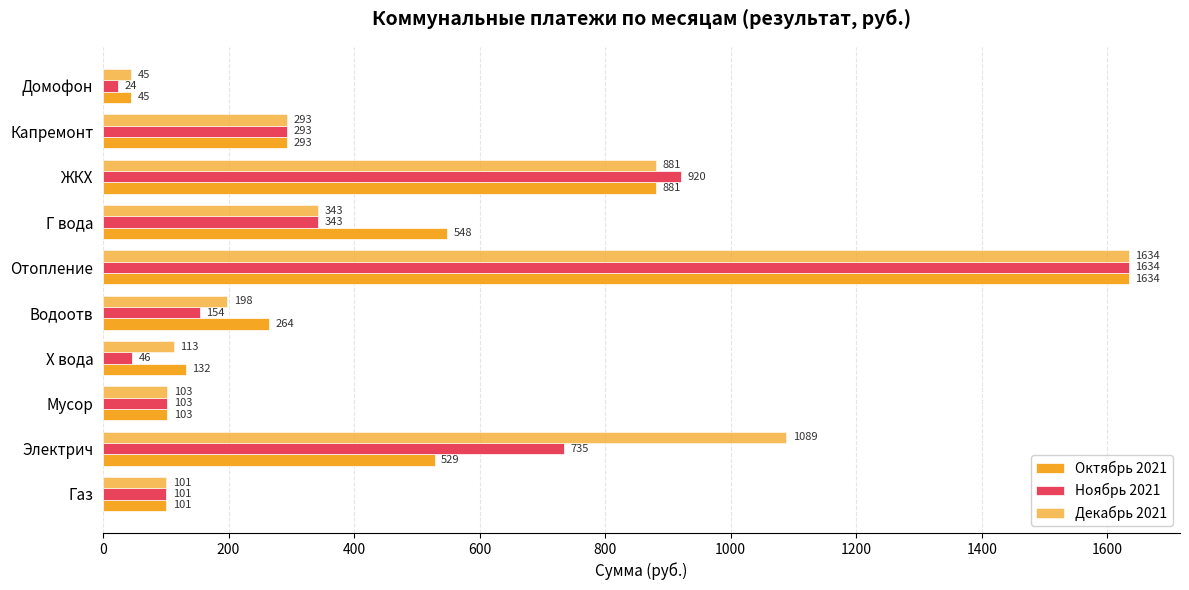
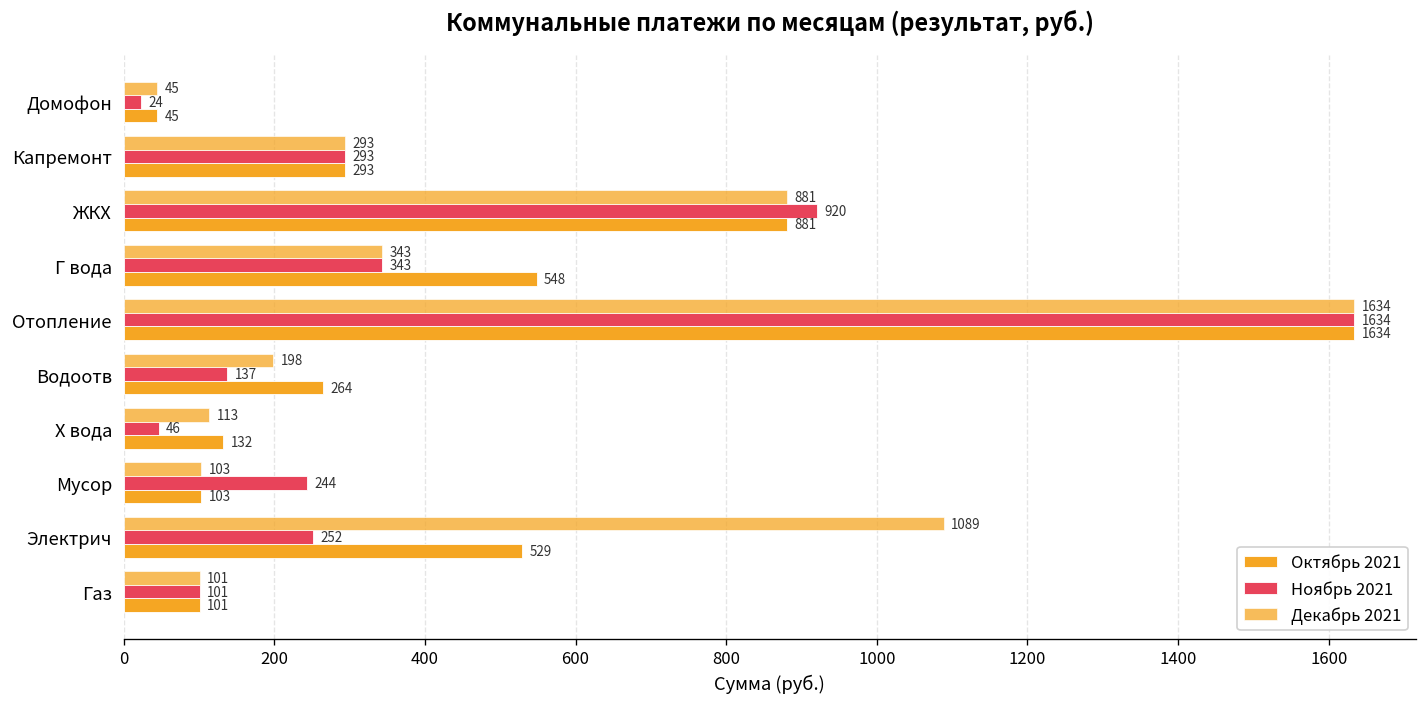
  {
    "Ноябрь 2021": {
      "Домофон": 24,
      "Капремонт": 293,
      "ЖКХ": 920,
      "Г вода": 343,
      "Отопление": 1634,
-     "Водоотв": 154,
+     "Водоотв": 137,
      "Х вода": 46,
-     "Мусор": 103,
-     "Электрич": 735,
+     "Мусор": 244,
+     "Электрич": 252,
      "Газ": 101
    }
  }
